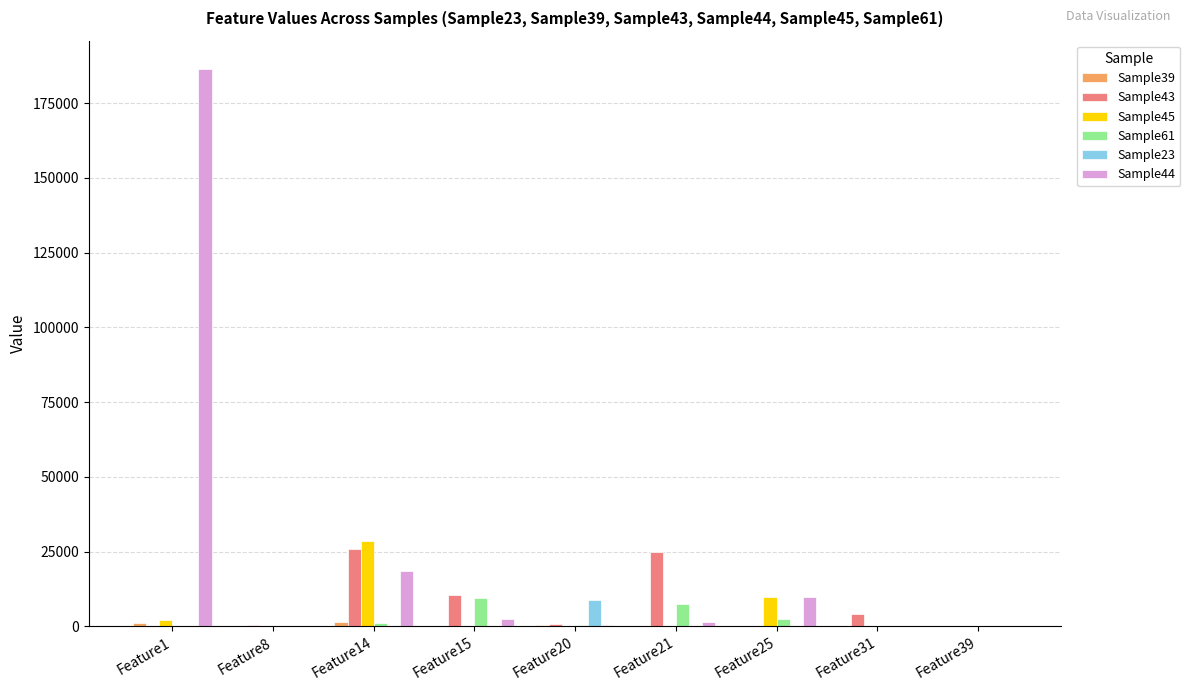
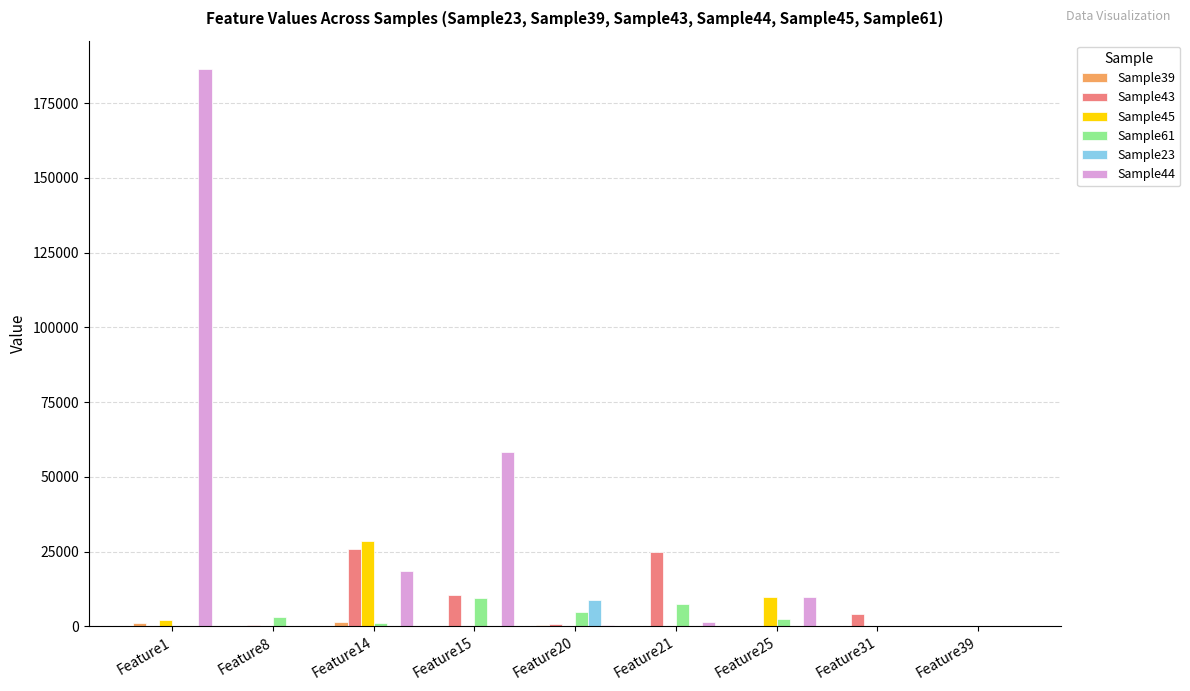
  {
    "Sample45": {
      "Feature1": 2000,
      "Feature14": 28000,
      "Feature15": 0,
      "Feature20": 0,
      "Feature25": 10000,
      "Feature31": 0,
      "Feature39": 0
    },
    "Sample61": {
      "Feature1": 0,
-     "Feature8": 0,
+     "Feature8": 3000,
      "Feature14": 1000,
      "Feature15": 9000,
-     "Feature20": 0,
+     "Feature20": 5000,
      "Feature21": 7000,
      "Feature25": 2000,
      "Feature31": 0,
      "Feature39": 0
    },
    "Sample23": {
      "Feature1": 0,
      "Feature8": 0,
      "Feature20": 9000,
      "Feature21": 0,
      "Feature25": 0,
      "Feature39": 0
    },
    "Sample44": {
      "Feature1": 187000,
      "Feature8": 0,
      "Feature14": 19000,
-     "Feature15": 2000,
+     "Feature15": 58000,
      "Feature21": 1000,
      "Feature25": 10000,
      "Feature31": 0,
      "Feature39": 0
    }
  }
